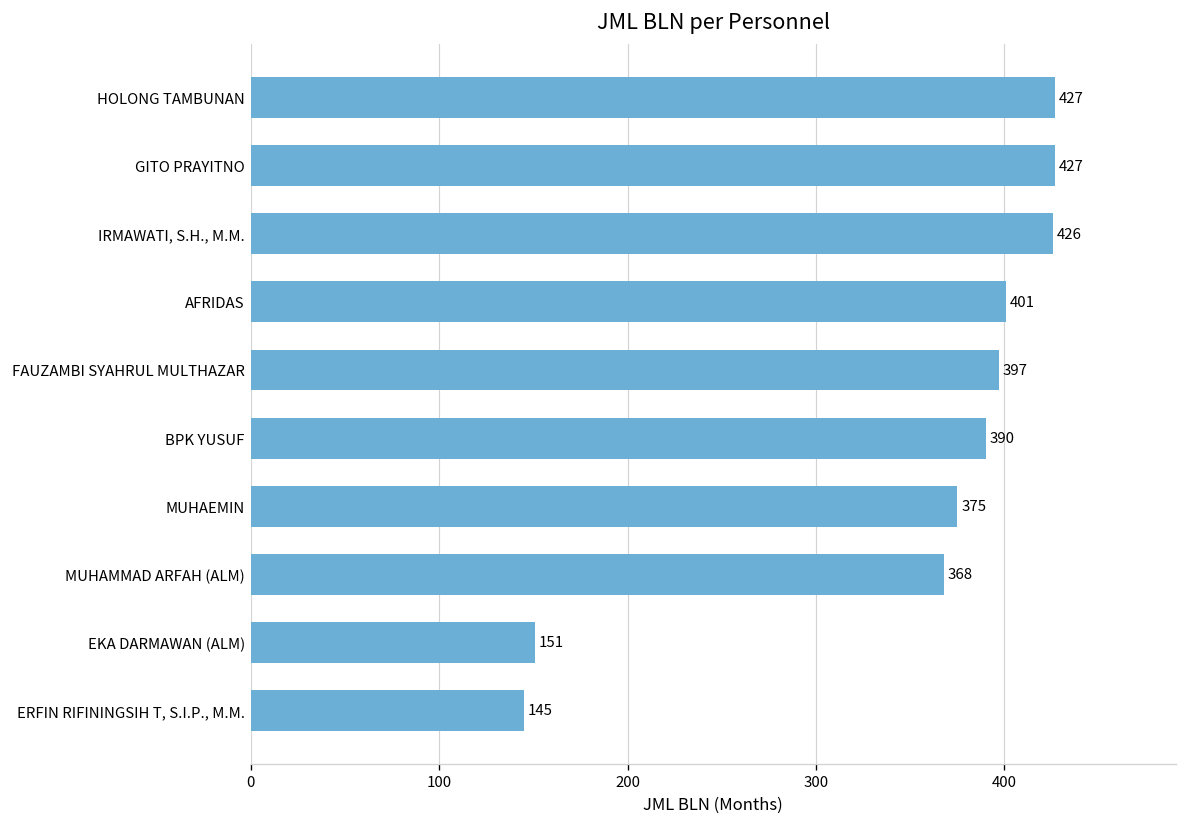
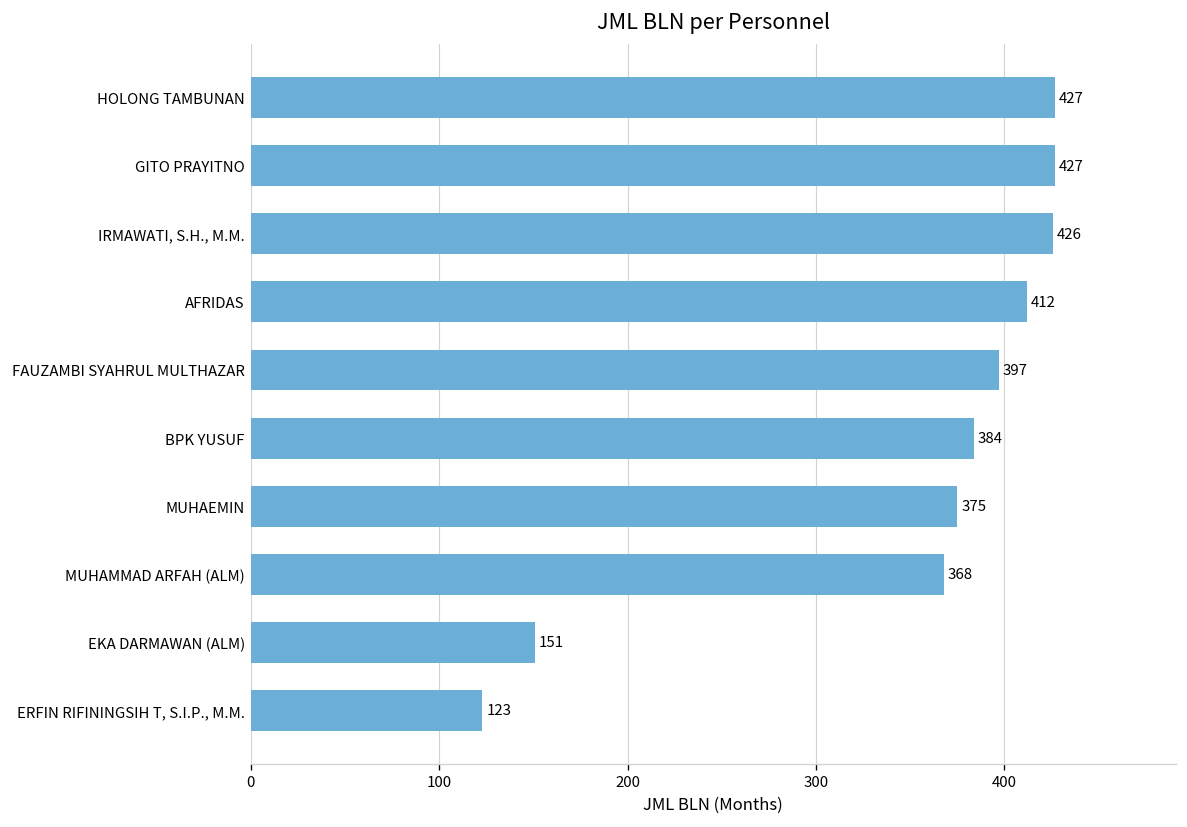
  {
    "HOLONG TAMBUNAN": 427,
    "GITO PRAYITNO": 427,
    "IRMAWATI, S.H., M.M.": 426,
-   "AFRIDAS": 401,
+   "AFRIDAS": 412,
    "FAUZAMBI SYAHRUL MULTHAZAR": 397,
-   "BPK YUSUF": 390,
+   "BPK YUSUF": 384,
    "MUHAEMIN": 375,
    "MUHAMMAD ARFAH (ALM)": 368,
    "EKA DARMAWAN (ALM)": 151,
-   "ERFIN RIFININGSIH T, S.I.P., M.M.": 145
+   "ERFIN RIFININGSIH T, S.I.P., M.M.": 123
  }
